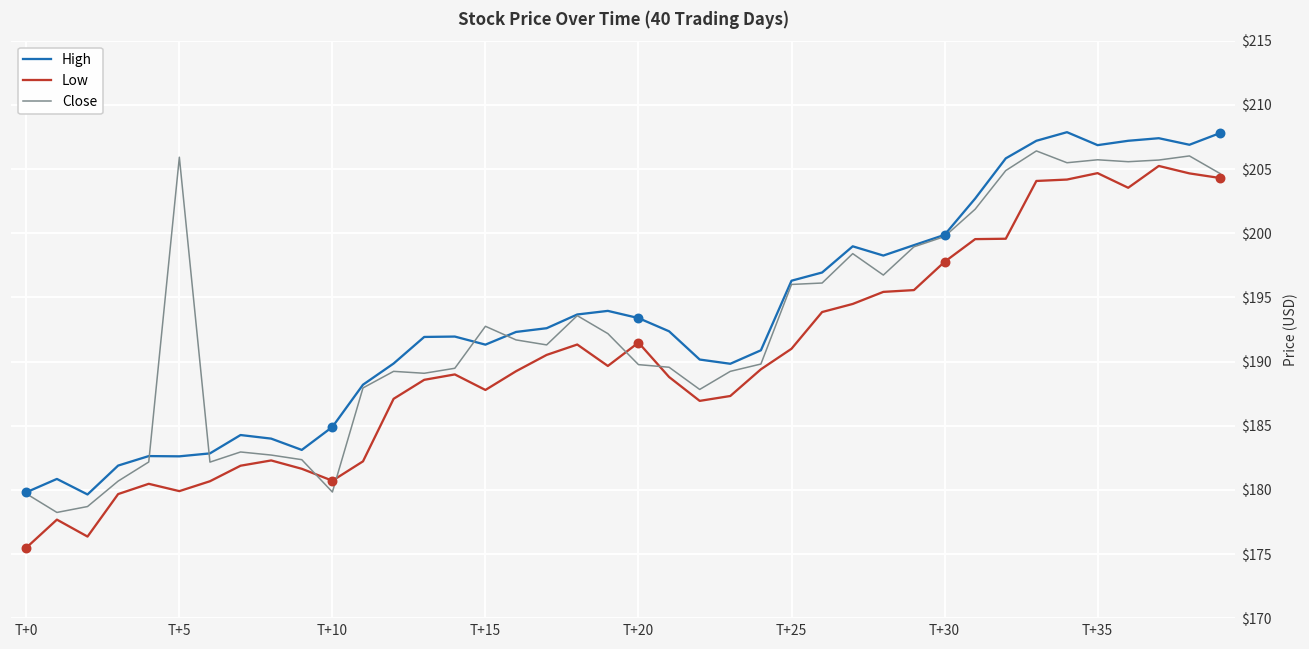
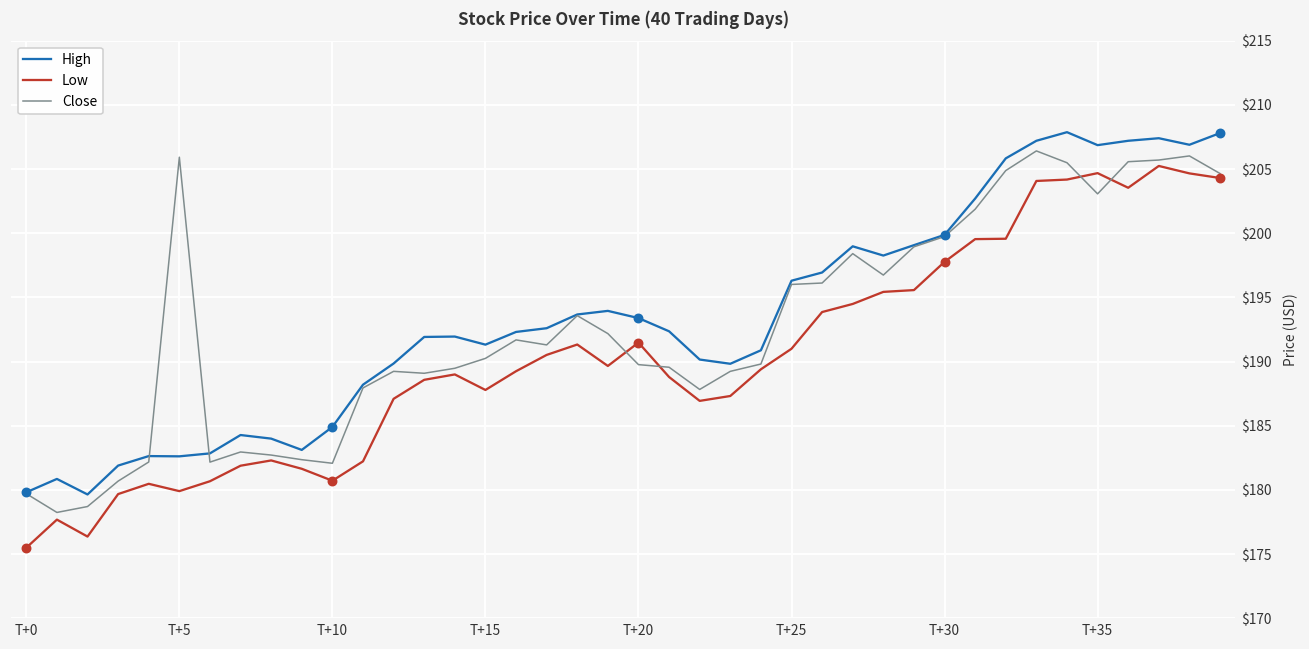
  {
    "Close": {
      "T+5": "$205.9",
-     "T+10": "$179.8",
-     "T+15": "$192.8",
+     "T+10": "$182.1",
+     "T+15": "$190.3",
      "T+20": "$189.8",
      "T+25": "$196.0",
-     "T+35": "$205.7"
+     "T+35": "$203.1"
    }
  }
